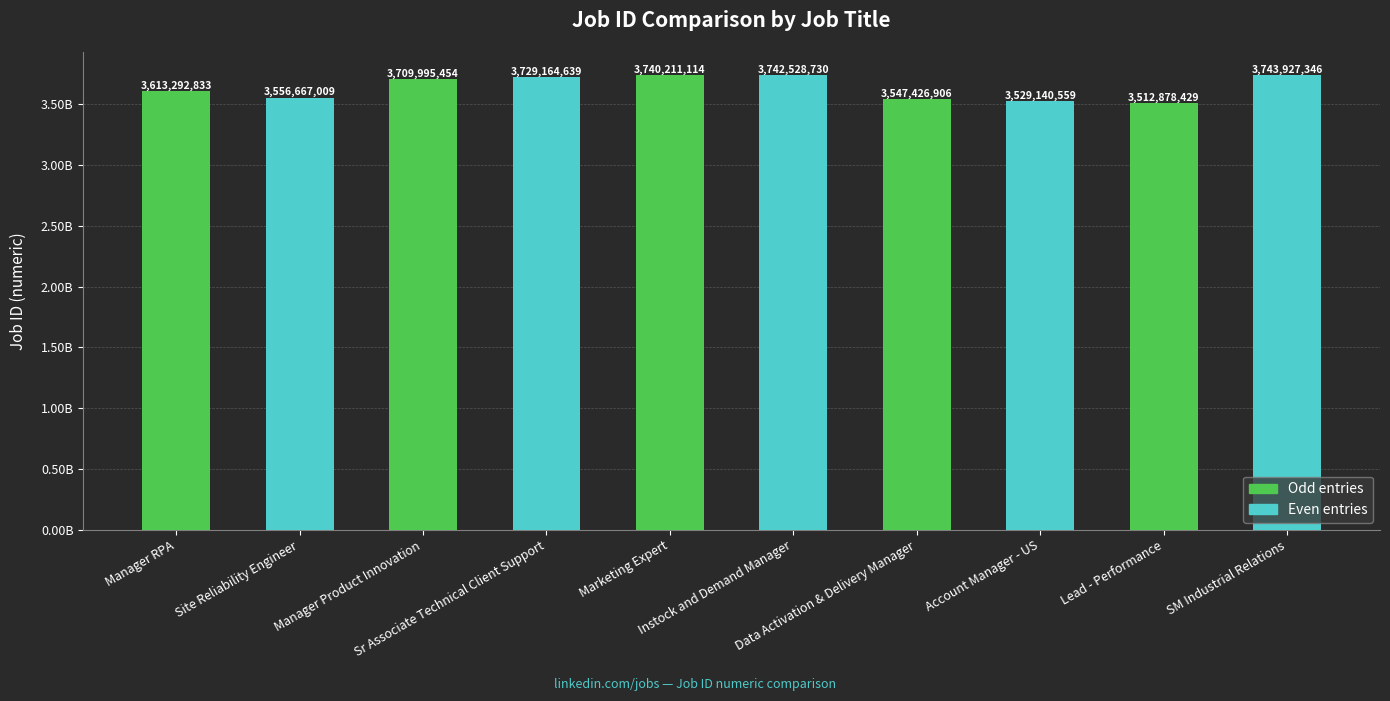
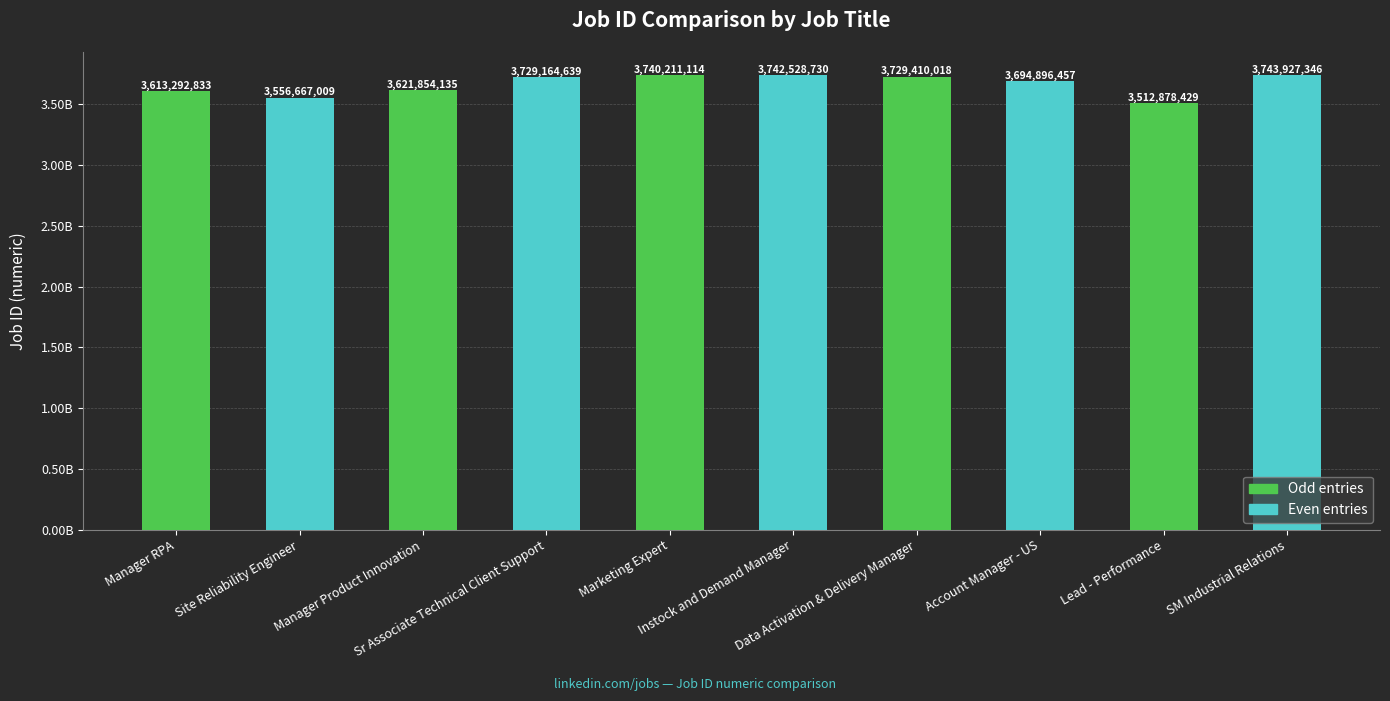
  {
    "Manager RPA": "3,613,292,833",
    "Site Reliability Engineer": "3,556,667,009",
-   "Manager Product Innovation": "3,709,995,454",
+   "Manager Product Innovation": "3,621,854,135",
    "Sr Associate Technical Client Support": "3,729,164,639",
    "Marketing Expert": "3,740,211,114",
    "Instock and Demand Manager": "3,742,528,730",
-   "Data Activation & Delivery Manager": "3,547,426,906",
-   "Account Manager - US": "3,529,140,559",
+   "Data Activation & Delivery Manager": "3,729,410,018",
+   "Account Manager - US": "3,694,896,457",
    "Lead - Performance": "3,512,878,429",
    "SM Industrial Relations": "3,743,927,346"
  }
